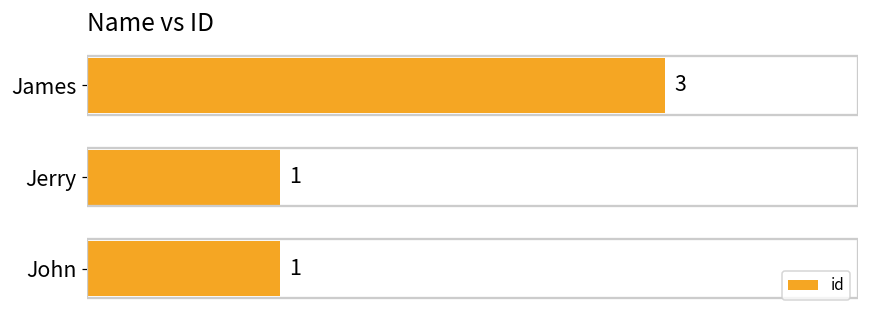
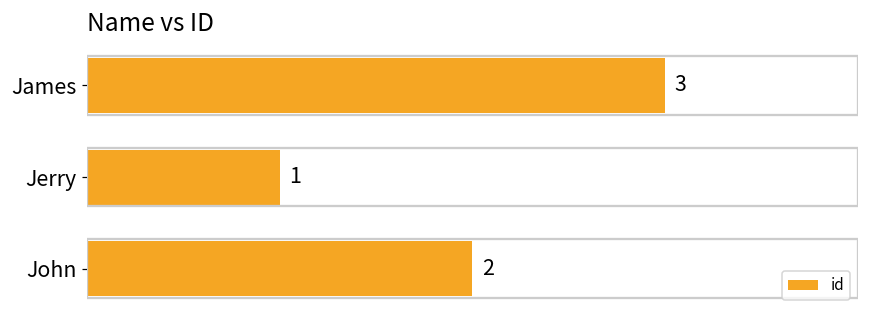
  {
    "James": 3,
    "Jerry": 1,
-   "John": 1
+   "John": 2
  }
